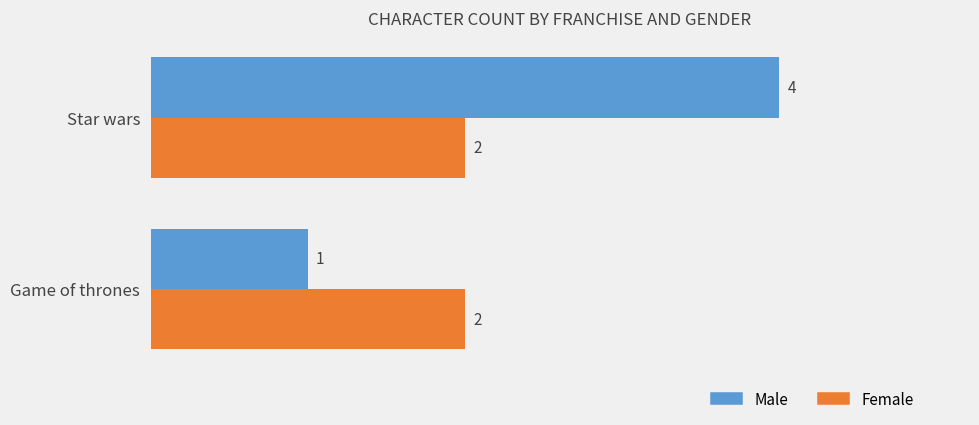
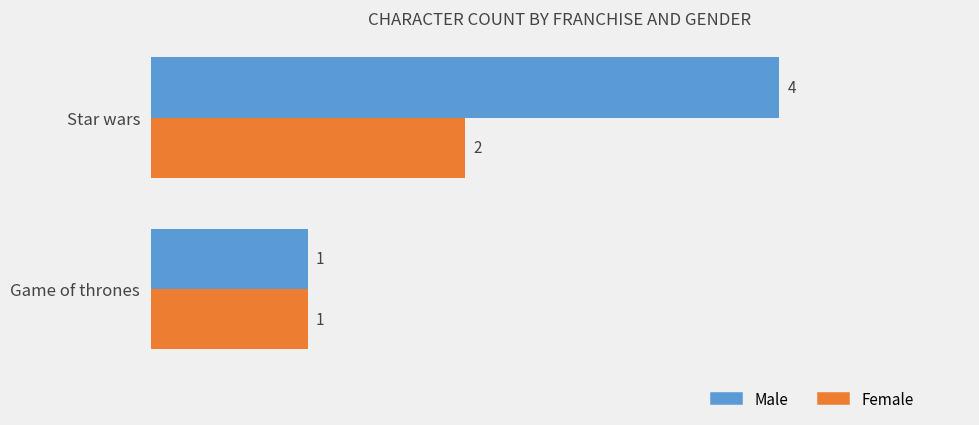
  {
    "Male": {
      "Star wars": 4,
      "Game of thrones": 1
    },
    "Female": {
      "Star wars": 2,
-     "Game of thrones": 2
+     "Game of thrones": 1
    }
  }
